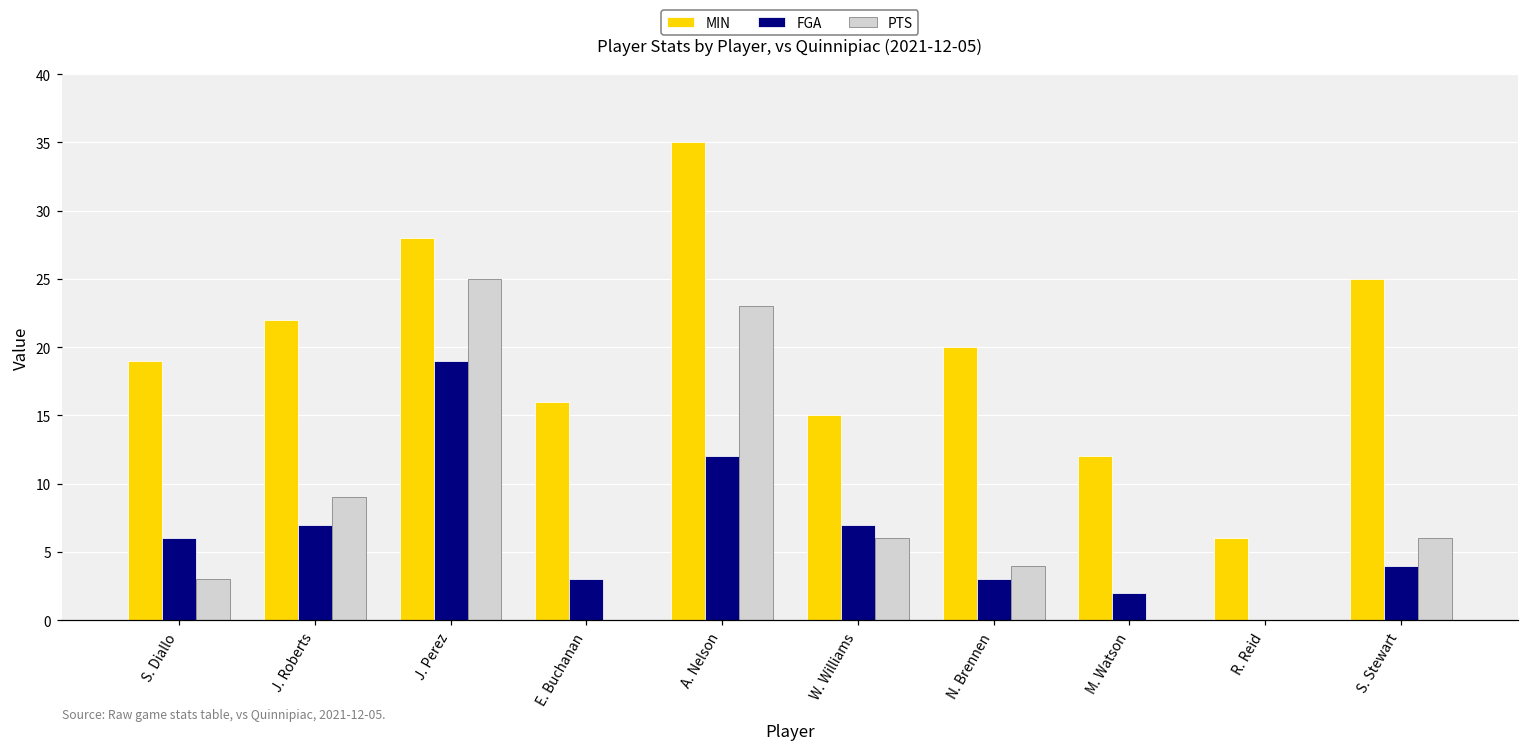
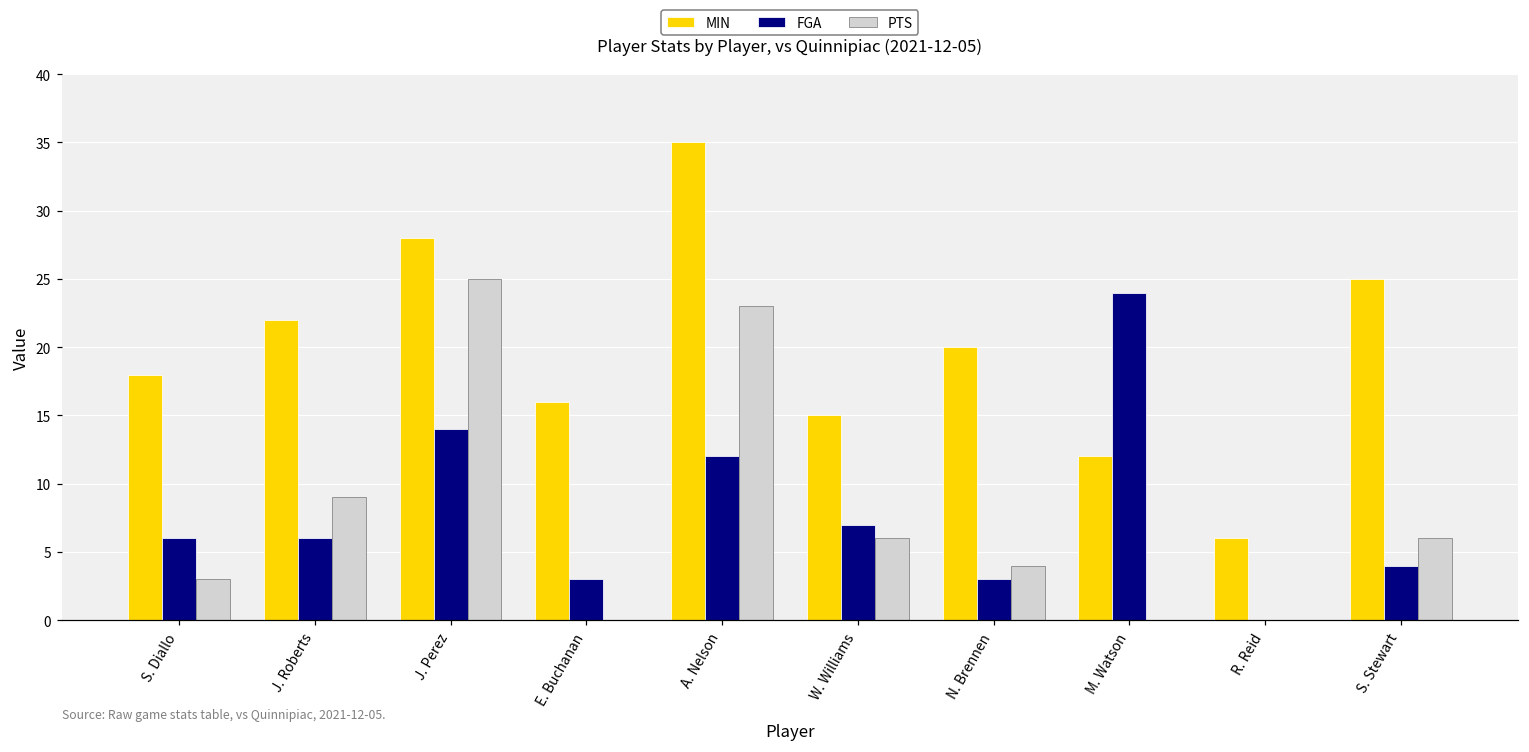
  {
    "MIN": {
-     "S. Diallo": 19,
+     "S. Diallo": 18,
      "J. Roberts": 22,
      "J. Perez": 28,
      "E. Buchanan": 16,
      "A. Nelson": 35,
      "W. Williams": 15,
      "N. Brennen": 20,
      "M. Watson": 12,
      "R. Reid": 6,
      "S. Stewart": 25
    },
    "FGA": {
      "S. Diallo": 6,
-     "J. Roberts": 7,
-     "J. Perez": 19,
+     "J. Roberts": 6,
+     "J. Perez": 14,
      "E. Buchanan": 3,
      "A. Nelson": 12,
      "W. Williams": 7,
      "N. Brennen": 3,
-     "M. Watson": 2,
+     "M. Watson": 24,
      "R. Reid": 0,
      "S. Stewart": 4
    },
    "PTS": {
      "S. Diallo": 3,
      "J. Roberts": 9,
      "J. Perez": 25,
      "E. Buchanan": 0,
      "A. Nelson": 23,
      "W. Williams": 6,
      "N. Brennen": 4,
      "M. Watson": 0,
      "R. Reid": 0,
      "S. Stewart": 6
    }
  }
